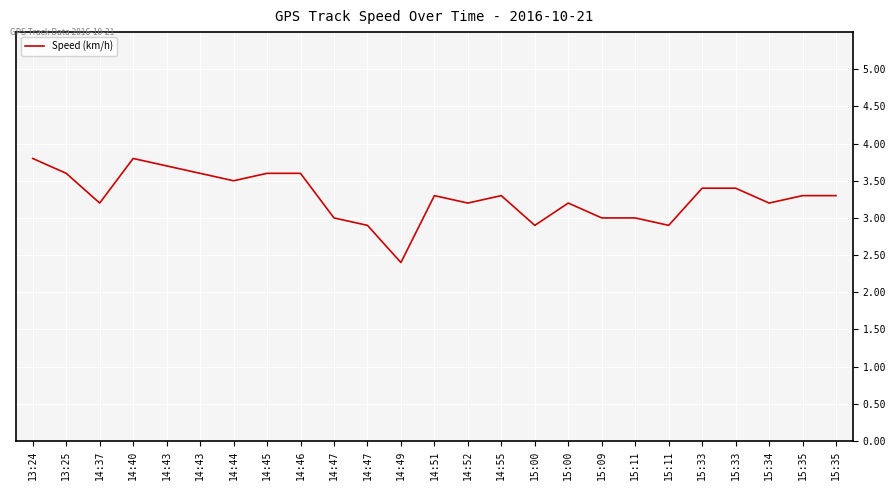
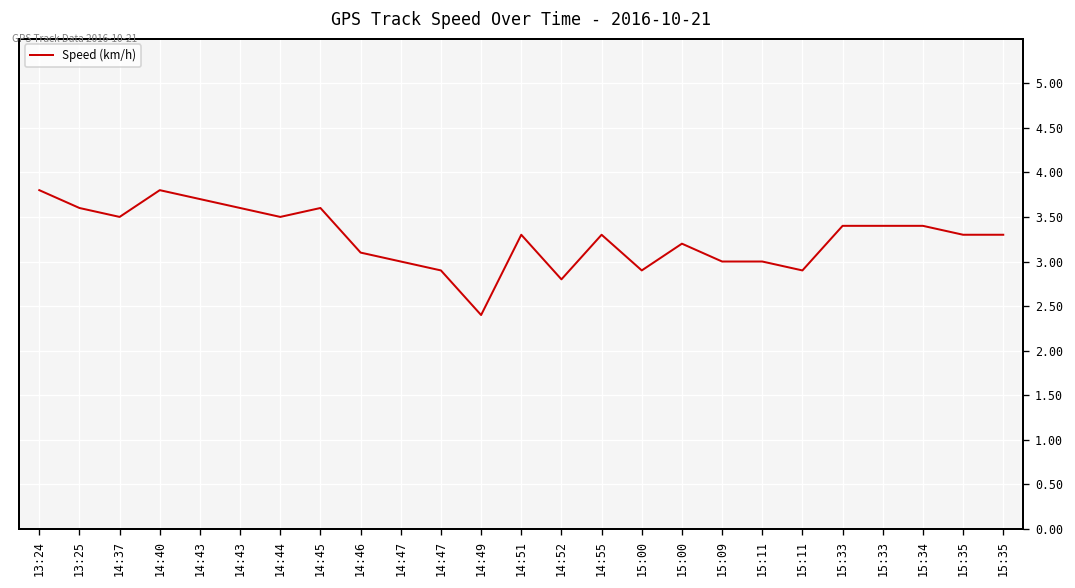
  {
    "13:24": 3.8,
    "13:25": 3.6,
-   "14:37": 3.2,
+   "14:37": 3.5,
    "14:40": 3.8,
    "14:44": 3.5,
    "14:45": 3.6,
-   "14:46": 3.6,
+   "14:46": 3.1,
    "14:49": 2.4,
    "14:51": 3.3,
-   "14:52": 3.2,
+   "14:52": 2.8,
    "14:55": 3.3,
    "15:09": 3.0,
-   "15:34": 3.2
+   "15:34": 3.4
  }
